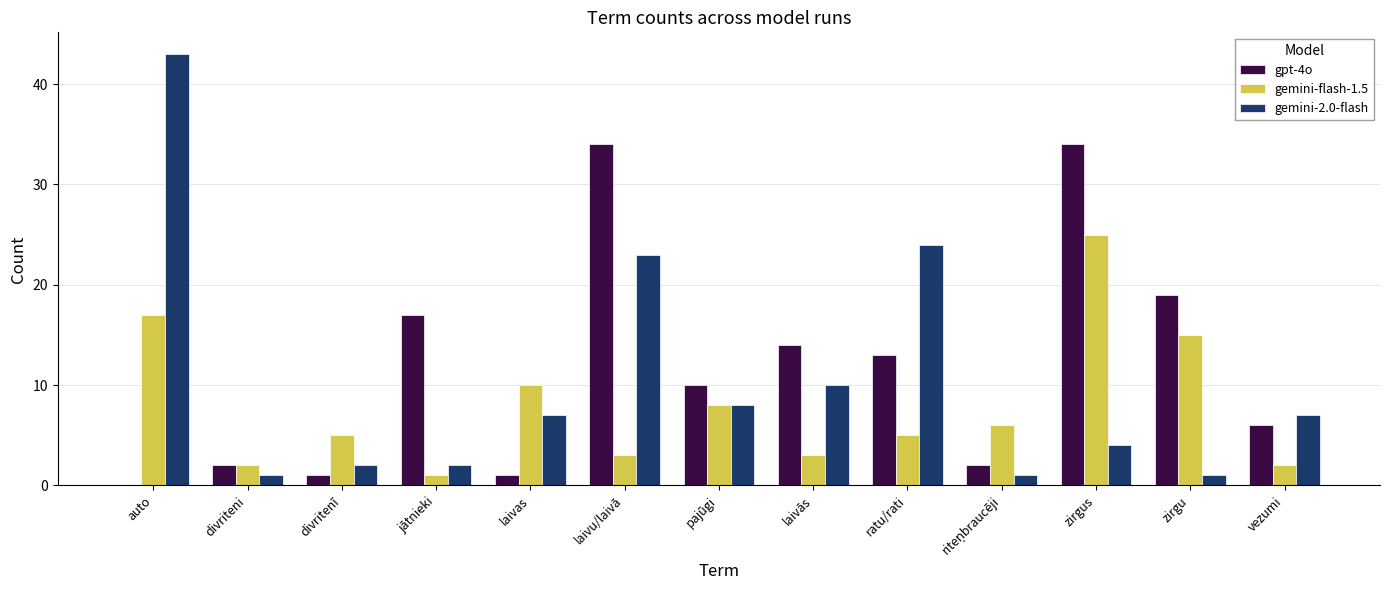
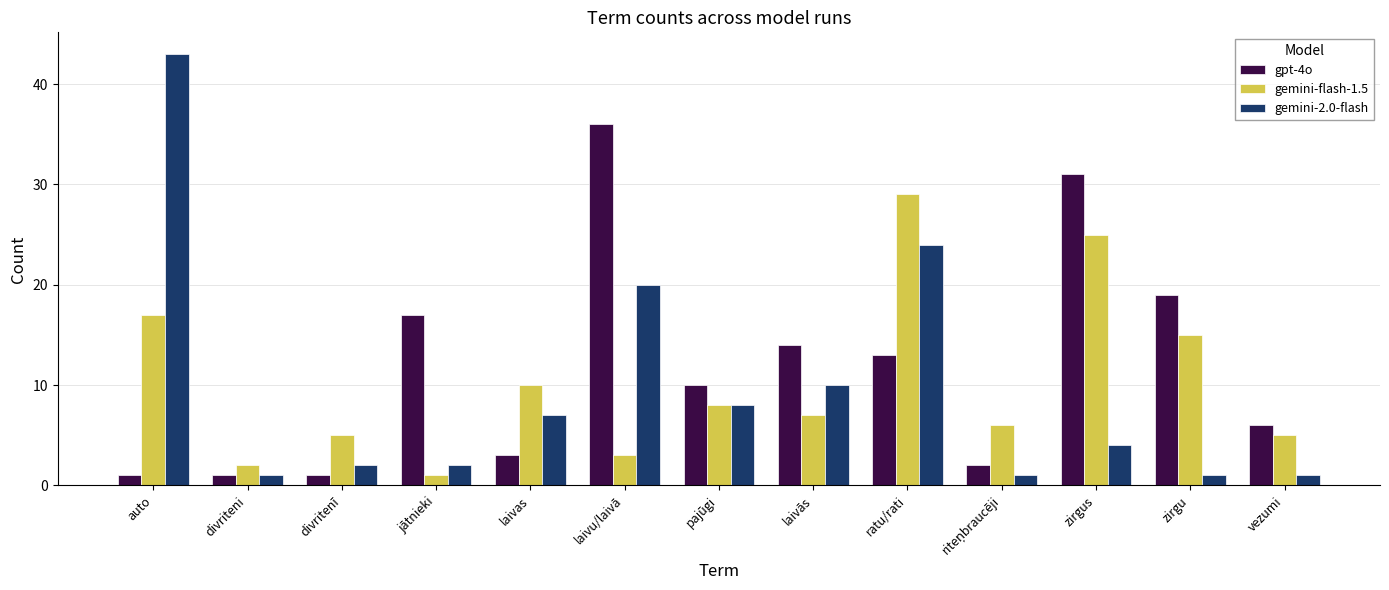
  {
    "gpt-4o": {
-     "auto": 0,
-     "divriteni": 2,
+     "auto": 1,
+     "divriteni": 1,
      "divritenī": 1,
      "jātnieki": 17,
-     "laivas": 1,
-     "laivu/laivā": 34,
+     "laivas": 3,
+     "laivu/laivā": 36,
      "pajūgi": 10,
      "laivās": 14,
      "ratu/rati": 13,
      "riteņbraucēji": 2,
-     "zirgus": 34,
+     "zirgus": 31,
      "zirgu": 19,
      "vezumi": 6
    },
    "gemini-flash-1.5": {
      "auto": 17,
      "divriteni": 2,
      "divritenī": 5,
      "jātnieki": 1,
      "laivas": 10,
      "laivu/laivā": 3,
      "pajūgi": 8,
-     "laivās": 3,
-     "ratu/rati": 5,
+     "laivās": 7,
+     "ratu/rati": 29,
      "riteņbraucēji": 6,
      "zirgus": 25,
      "zirgu": 15,
-     "vezumi": 2
+     "vezumi": 5
    },
    "gemini-2.0-flash": {
      "auto": 43,
      "divriteni": 1,
      "divritenī": 2,
      "jātnieki": 2,
      "laivas": 7,
-     "laivu/laivā": 23,
+     "laivu/laivā": 20,
      "pajūgi": 8,
      "laivās": 10,
      "ratu/rati": 24,
      "riteņbraucēji": 1,
      "zirgus": 4,
      "zirgu": 1,
-     "vezumi": 7
+     "vezumi": 1
    }
  }
